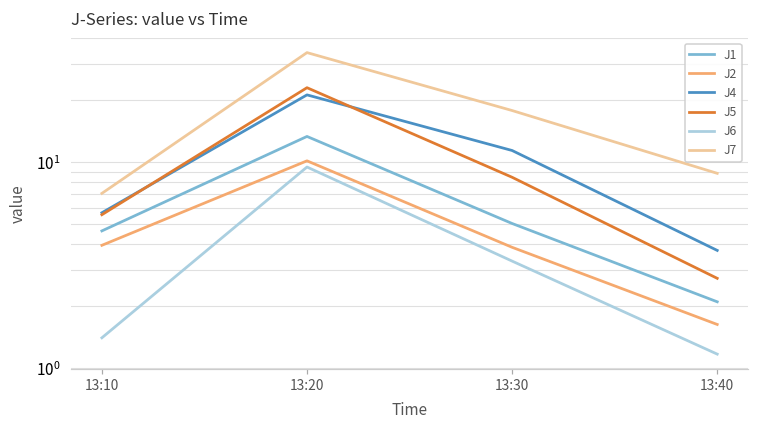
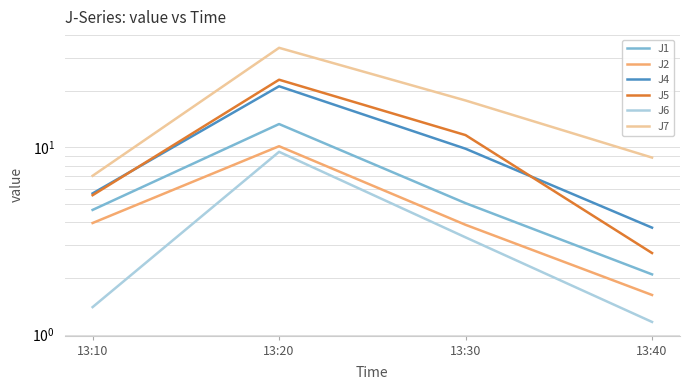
  {
    "J4": {
      "13:20": 21,
-     "13:30": 11,
+     "13:30": 10,
      "13:40": 3.7
    },
    "J5": {
      "13:20": 23,
-     "13:30": 8,
+     "13:30": 12,
      "13:40": 2.7
    }
  }
